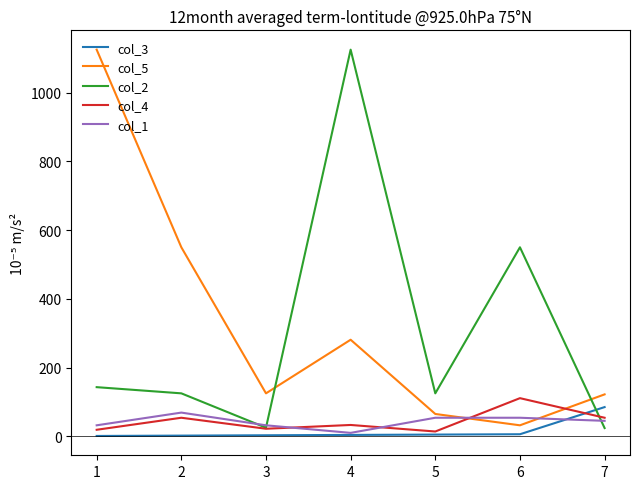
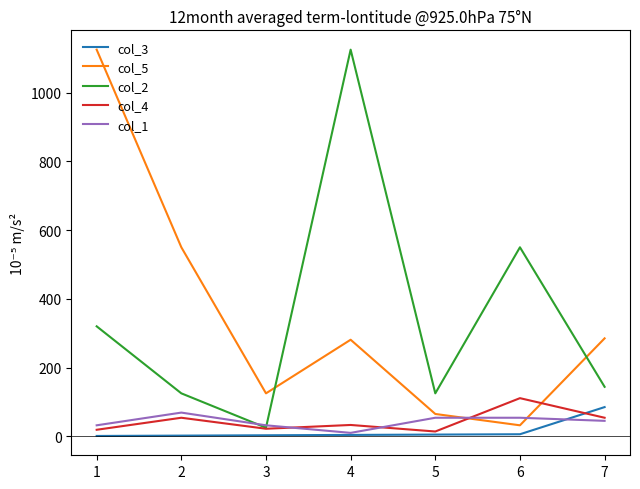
  {
    "col_3": {
      "1": 0,
      "2": 0,
      "3": 0,
      "5": 10,
      "6": 10,
      "7": 90
    },
    "col_5": {
      "1": 1130,
      "2": 550,
      "3": 130,
      "4": 280,
      "5": 70,
      "6": 30,
-     "7": 120
+     "7": 290
    },
    "col_2": {
-     "1": 140,
+     "1": 320,
      "2": 130,
      "4": 1130,
      "5": 130,
      "6": 550,
-     "7": 20
+     "7": 140
    },
    "col_4": {
      "1": 20,
      "2": 50,
      "4": 30,
      "5": 10,
      "6": 110,
      "7": 50
    },
    "col_1": {
      "1": 30,
      "2": 70,
      "5": 50,
      "6": 50,
      "7": 50
    }
  }
